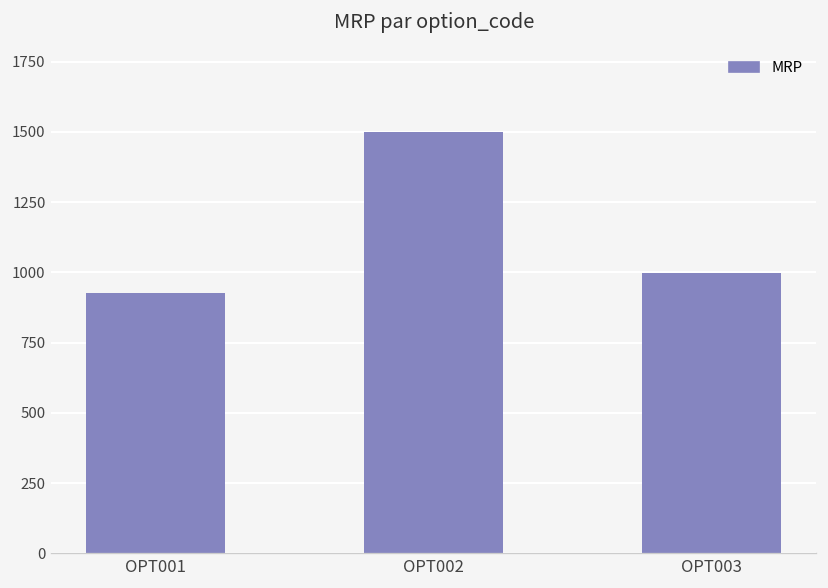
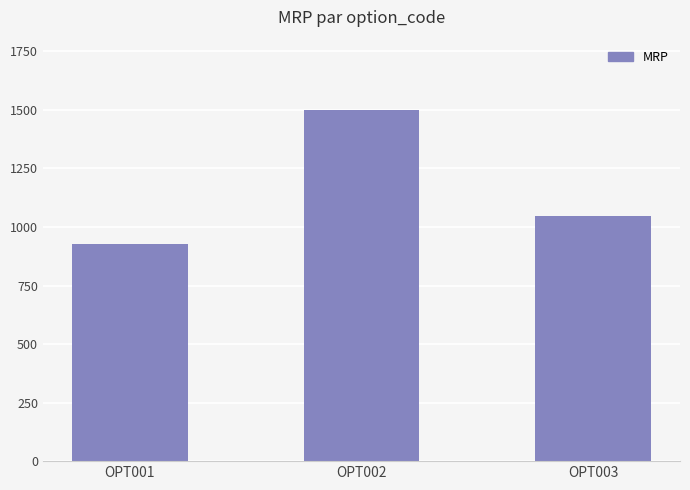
  {
    "OPT001": 930,
    "OPT002": 1500,
-   "OPT003": 1000
+   "OPT003": 1050
  }
